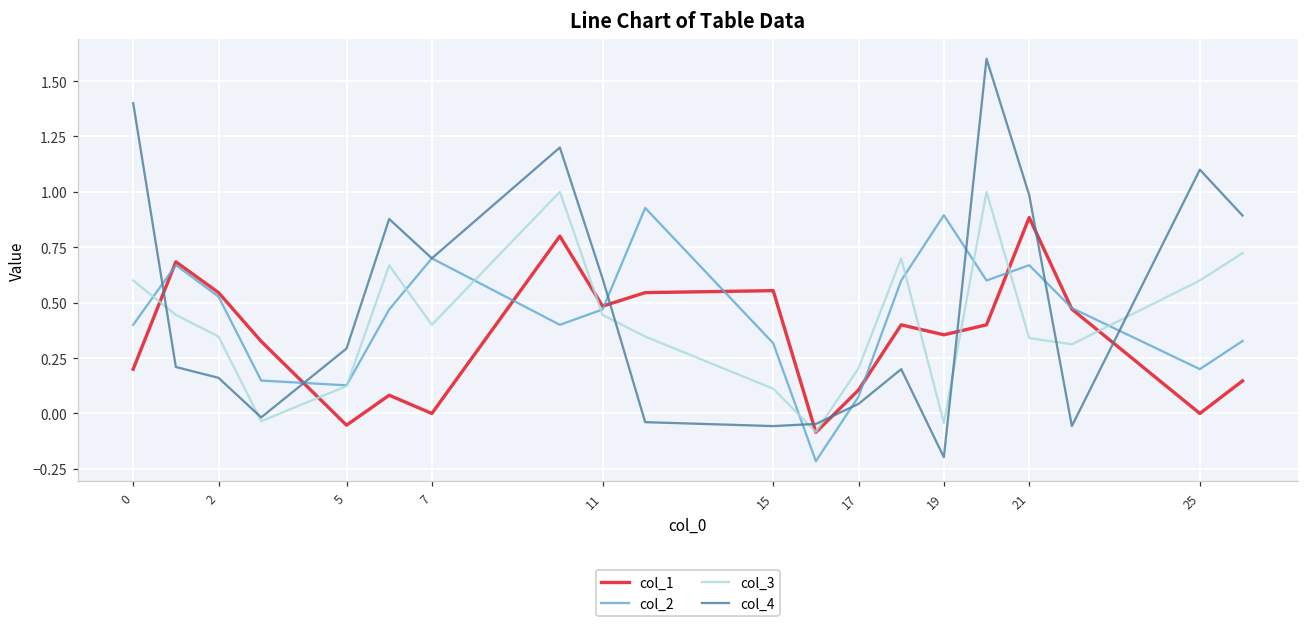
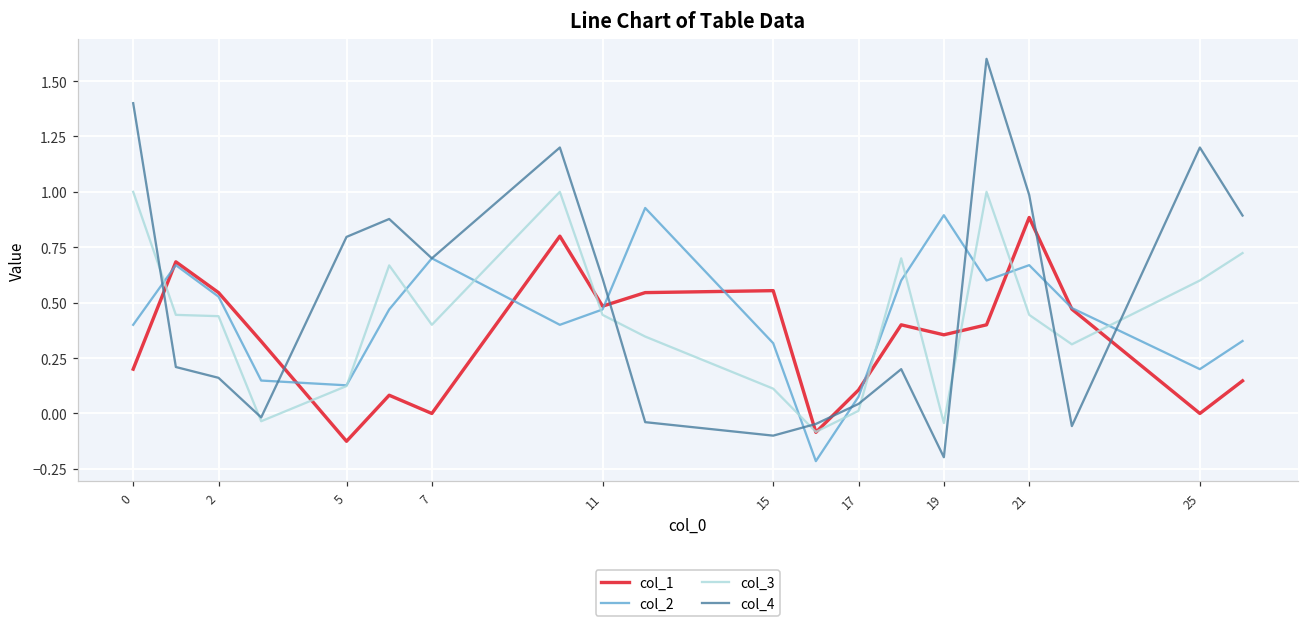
  {
    "col_1": {
      "0": 0.20,
      "2": 0.55,
-     "5": -0.05,
+     "5": -0.13,
      "7": 0.00,
      "11": 0.48,
      "15": 0.55,
      "17": 0.11,
      "19": 0.35,
      "21": 0.88,
      "25": 0.00
    },
    "col_2": {
      "0": 0.40,
      "2": 0.53,
      "11": 0.47,
      "15": 0.32,
      "17": 0.08,
      "19": 0.89,
      "21": 0.67,
      "25": 0.20
    },
    "col_3": {
-     "0": 0.6,
-     "2": 0.35,
+     "0": 1.0,
+     "2": 0.44,
      "7": 0.40,
      "11": 0.44,
      "15": 0.11,
-     "17": 0.20,
+     "17": 0.01,
      "19": -0.04,
-     "21": 0.34,
+     "21": 0.44,
      "25": 0.60
    },
    "col_4": {
      "0": 1.40,
      "2": 0.16,
-     "5": 0.29,
+     "5": 0.80,
      "11": 0.61,
-     "15": -0.06,
+     "15": -0.10,
      "17": 0.04,
      "19": -0.20,
      "21": 0.99,
-     "25": 1.1
+     "25": 1.2
    }
  }
